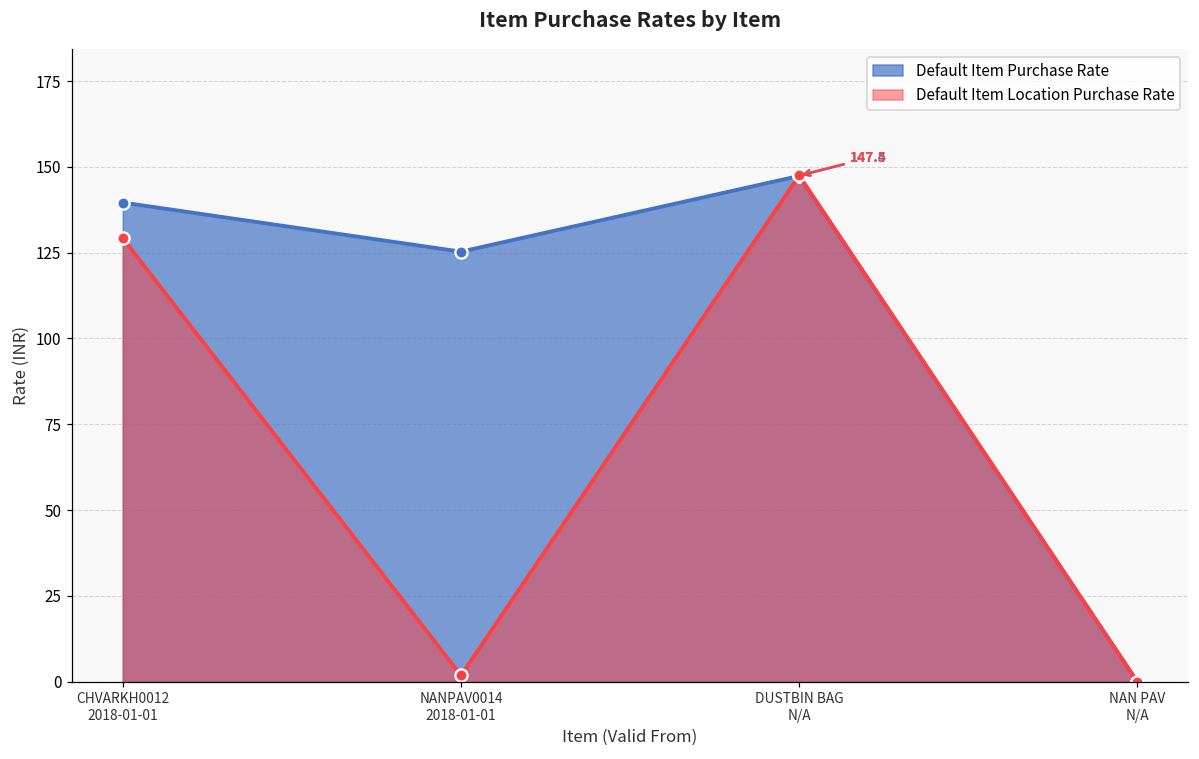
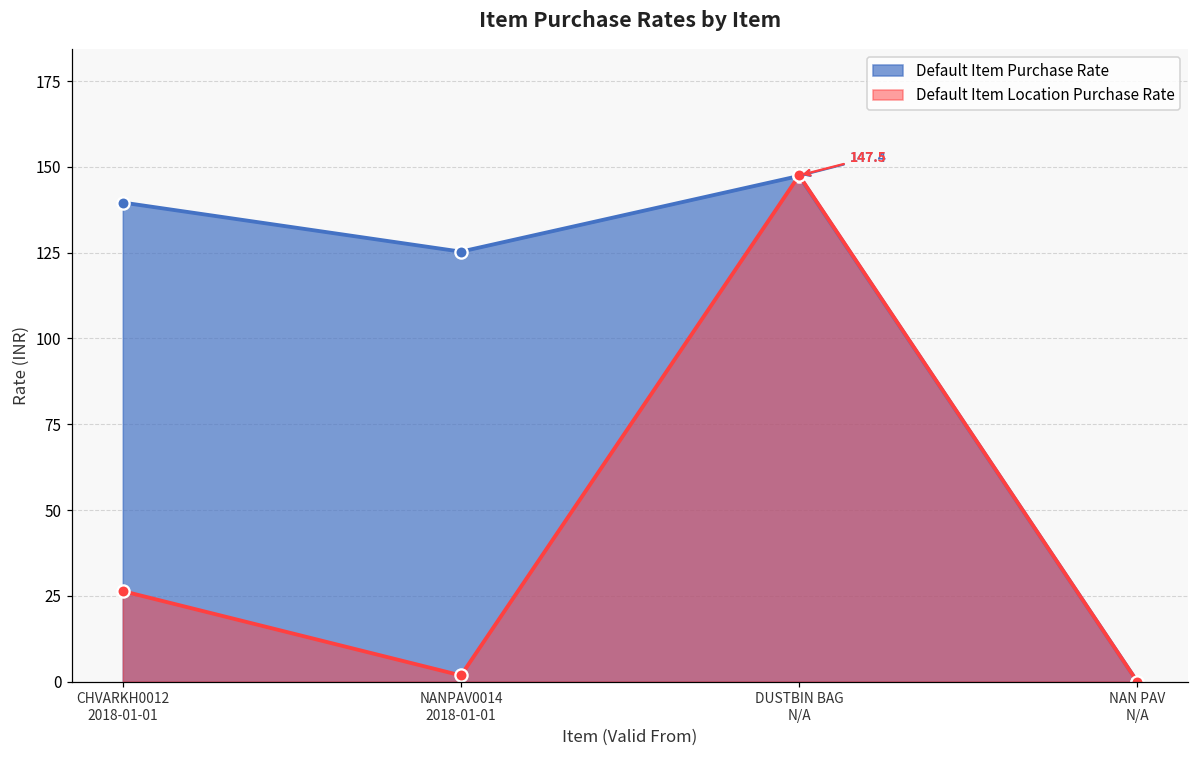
  {
    "Default Item Purchase Rate": {
      "CHVARKH0012 2018-01-01": 140,
      "NANPAV0014 2018-01-01": 125
    },
    "Default Item Location Purchase Rate": {
-     "CHVARKH0012 2018-01-01": 129,
+     "CHVARKH0012 2018-01-01": 26,
      "NANPAV0014 2018-01-01": 2
    }
  }
